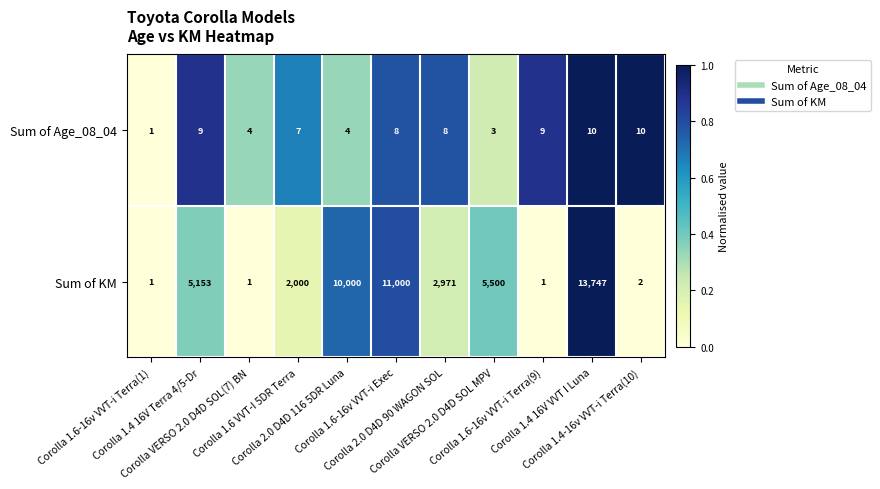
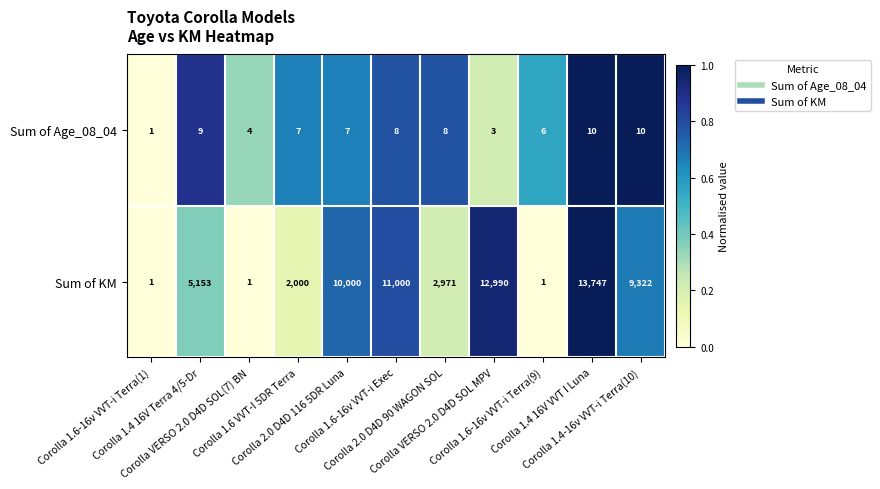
  {
    "Sum of Age_08_04": {
      "Corolla 1.6-16v VVT-i Terra(1)": "1",
      "Corolla 1.4 16V Terra 4/5-Dr": "9",
      "Corolla VERSO 2.0 D4D SOL(7) BN": "4",
      "Corolla 1.6 VVT-I 5DR Terra": "7",
-     "Corolla 2.0 D4D 116 5DR Luna": "4",
+     "Corolla 2.0 D4D 116 5DR Luna": "7",
      "Corolla 1.6-16v VVT-i Exec": "8",
      "Corolla 2.0 D4D 90 WAGON SOL": "8",
      "Corolla VERSO 2.0 D4D SOL MPV": "3",
-     "Corolla 1.6-16v VVT-i Terra(9)": "9",
+     "Corolla 1.6-16v VVT-i Terra(9)": "6",
      "Corolla 1.4 16V VVT I Luna": "10",
      "Corolla 1.4-16v VVT-i Terra(10)": "10"
    },
    "Sum of KM": {
      "Corolla 1.6-16v VVT-i Terra(1)": "1",
      "Corolla 1.4 16V Terra 4/5-Dr": "5,153",
      "Corolla VERSO 2.0 D4D SOL(7) BN": "1",
      "Corolla 1.6 VVT-I 5DR Terra": "2,000",
      "Corolla 2.0 D4D 116 5DR Luna": "10,000",
      "Corolla 1.6-16v VVT-i Exec": "11,000",
      "Corolla 2.0 D4D 90 WAGON SOL": "2,971",
-     "Corolla VERSO 2.0 D4D SOL MPV": "5,500",
+     "Corolla VERSO 2.0 D4D SOL MPV": "12,990",
      "Corolla 1.6-16v VVT-i Terra(9)": "1",
      "Corolla 1.4 16V VVT I Luna": "13,747",
-     "Corolla 1.4-16v VVT-i Terra(10)": "2"
+     "Corolla 1.4-16v VVT-i Terra(10)": "9,322"
    }
  }
